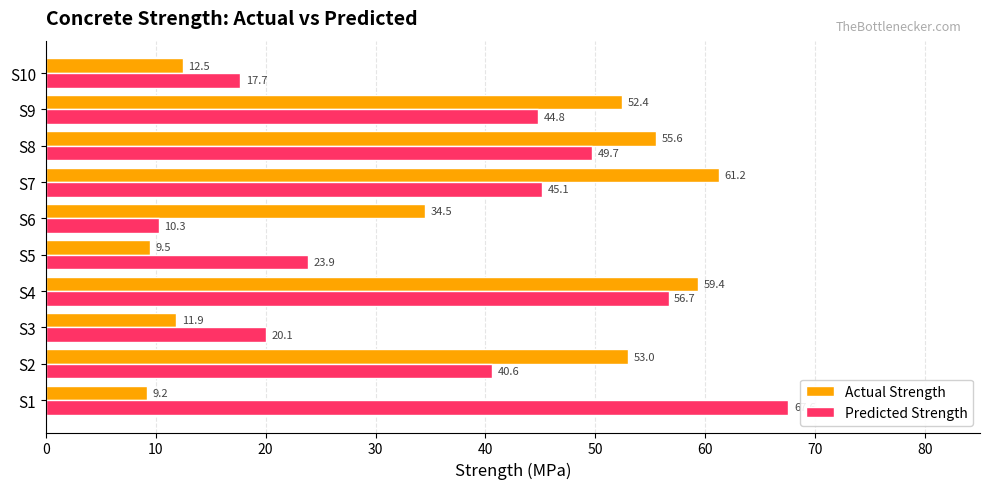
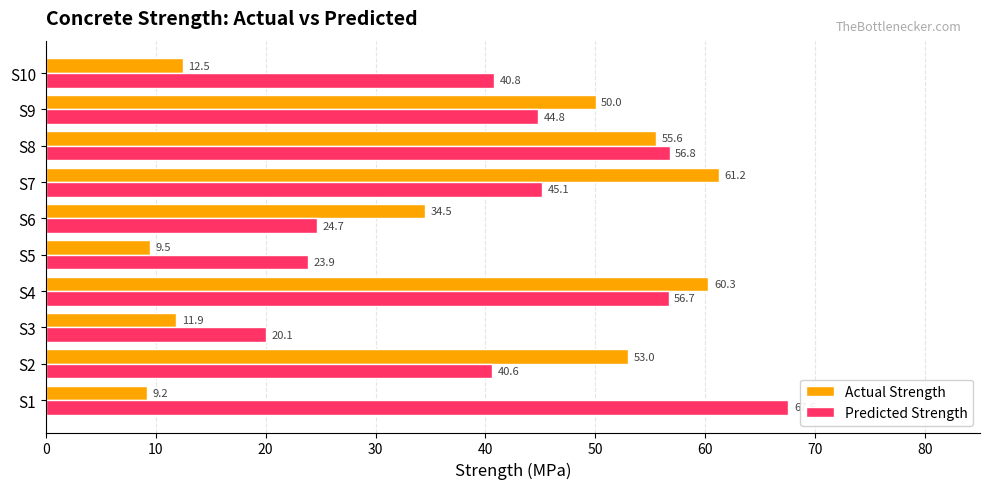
  {
    "Actual Strength": {
      "S10": 12.5,
-     "S9": 52.4,
+     "S9": 50.0,
      "S8": 55.6,
      "S7": 61.2,
      "S6": 34.5,
      "S5": 9.5,
-     "S4": 59.4,
+     "S4": 60.3,
      "S3": 11.9,
      "S2": 53.0,
      "S1": 9.2
    },
    "Predicted Strength": {
-     "S10": 17.7,
+     "S10": 40.8,
      "S9": 44.8,
-     "S8": 49.7,
+     "S8": 56.8,
      "S7": 45.1,
-     "S6": 10.3,
+     "S6": 24.7,
      "S5": 23.9,
      "S4": 56.7,
      "S3": 20.1,
      "S2": 40.6
    }
  }
